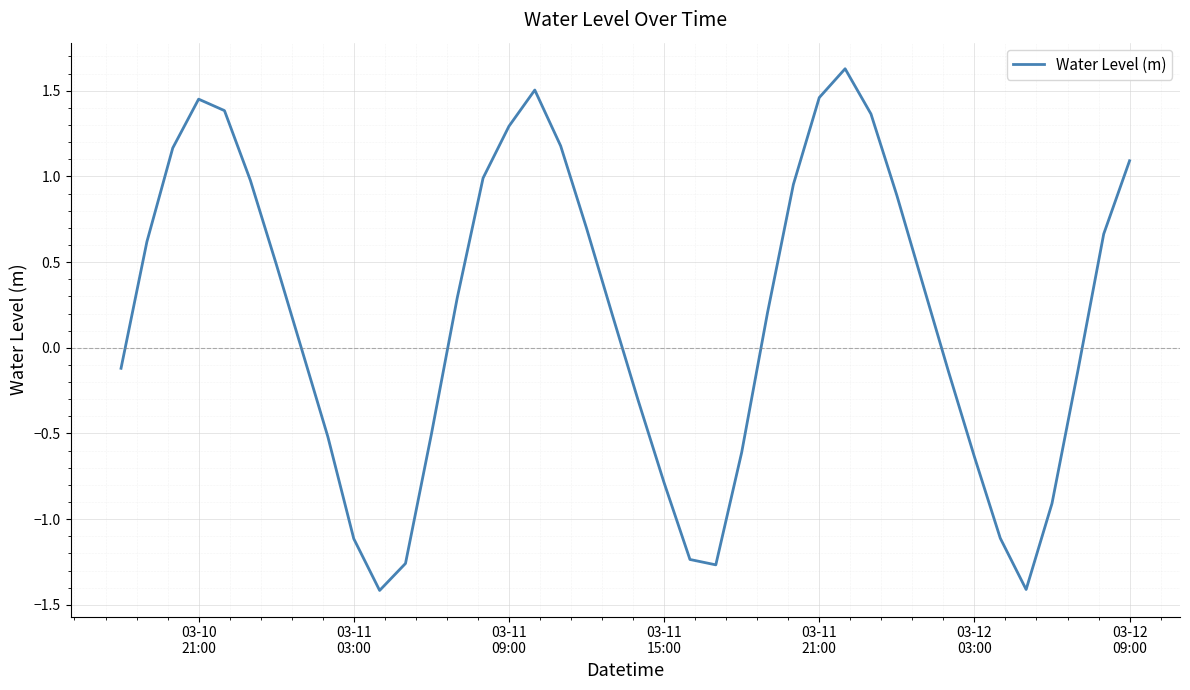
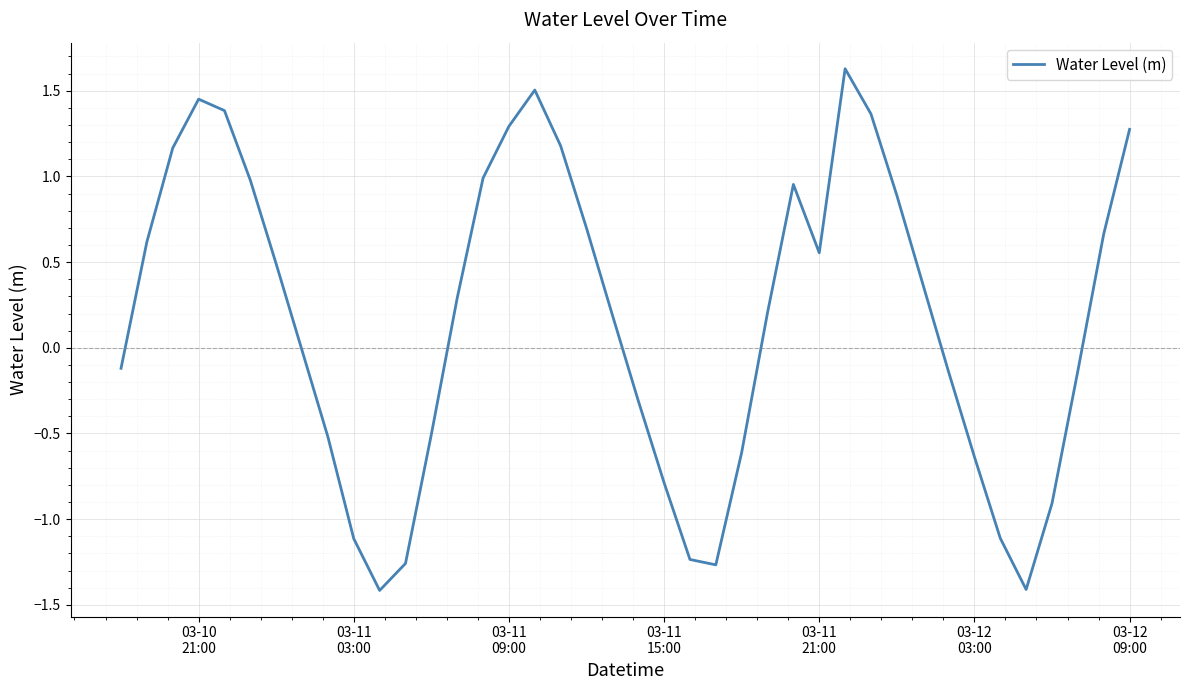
  {
    "03-10 21:00": 1.45,
    "03-11 03:00": -1.11,
    "03-11 09:00": 1.29,
    "03-11 15:00": -0.79,
-   "03-11 21:00": 1.46,
+   "03-11 21:00": 0.55,
    "03-12 03:00": -0.64,
-   "03-12 09:00": 1.09
+   "03-12 09:00": 1.27
  }
